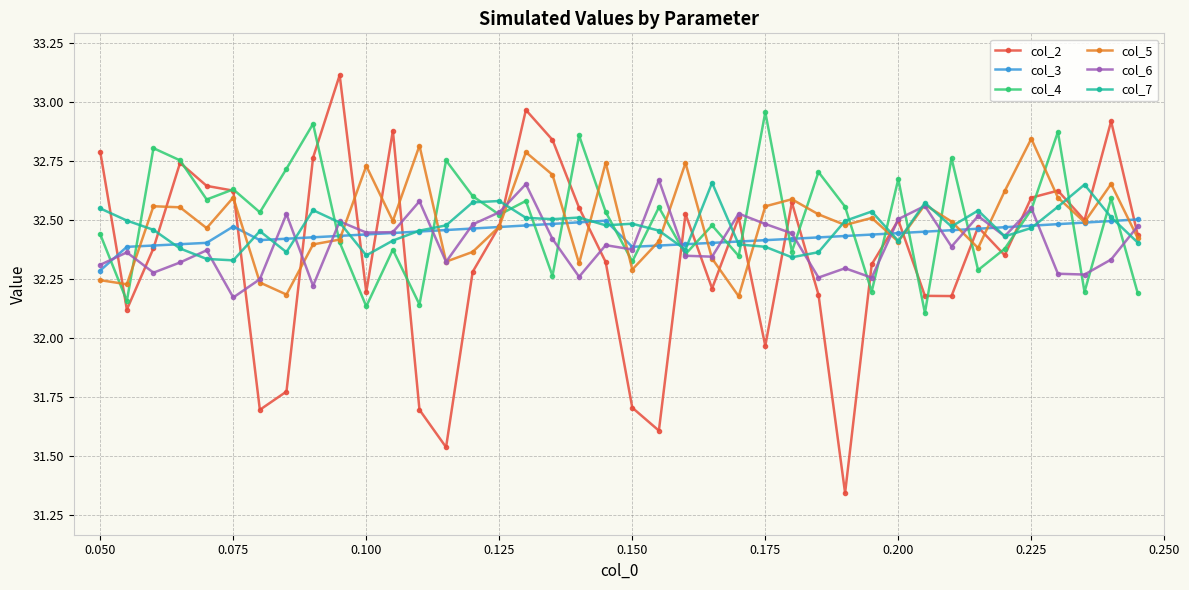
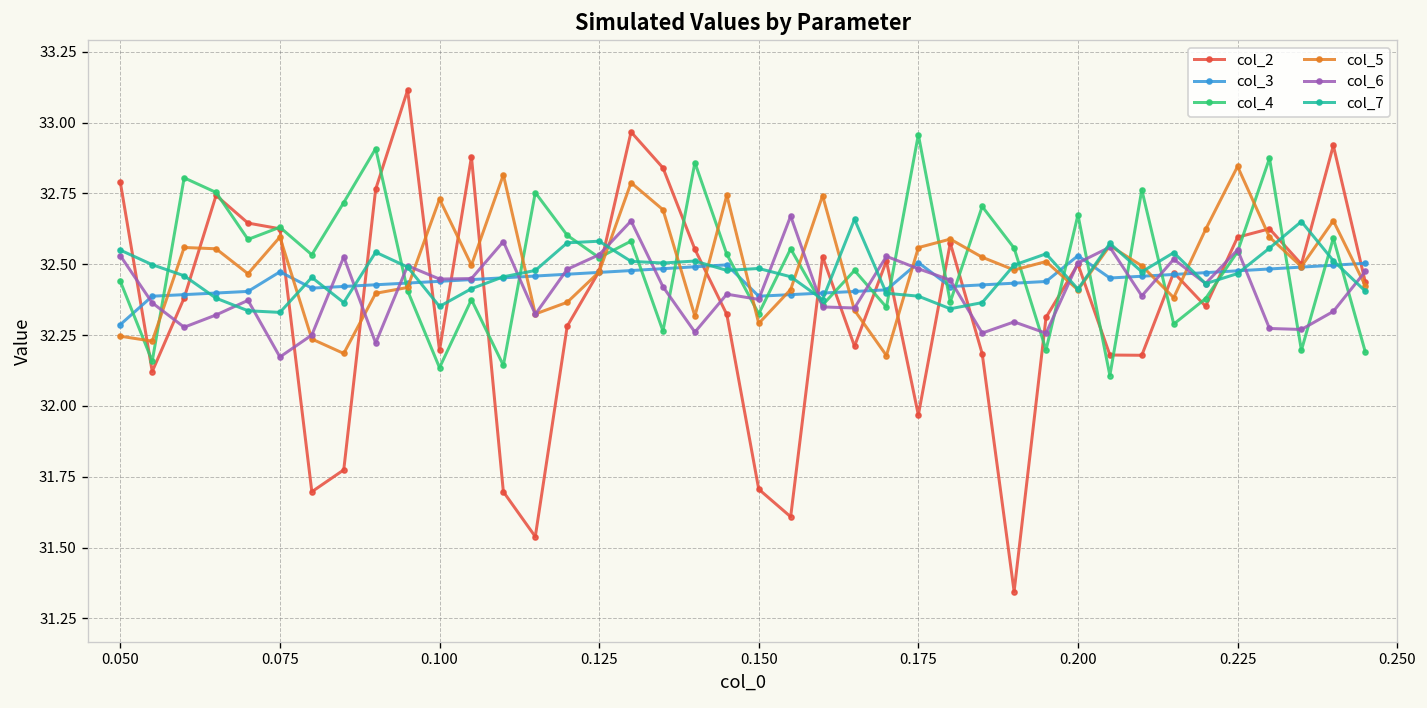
  {
    "col_3": {
      "0.050": 32.29,
      "0.075": 32.47,
      "0.150": 32.39,
-     "0.175": 32.42,
-     "0.200": 32.45
+     "0.175": 32.51,
+     "0.200": 32.53
    },
    "col_6": {
-     "0.050": 32.31,
+     "0.050": 32.53,
      "0.075": 32.17,
      "0.150": 32.38,
      "0.175": 32.48
    }
  }
